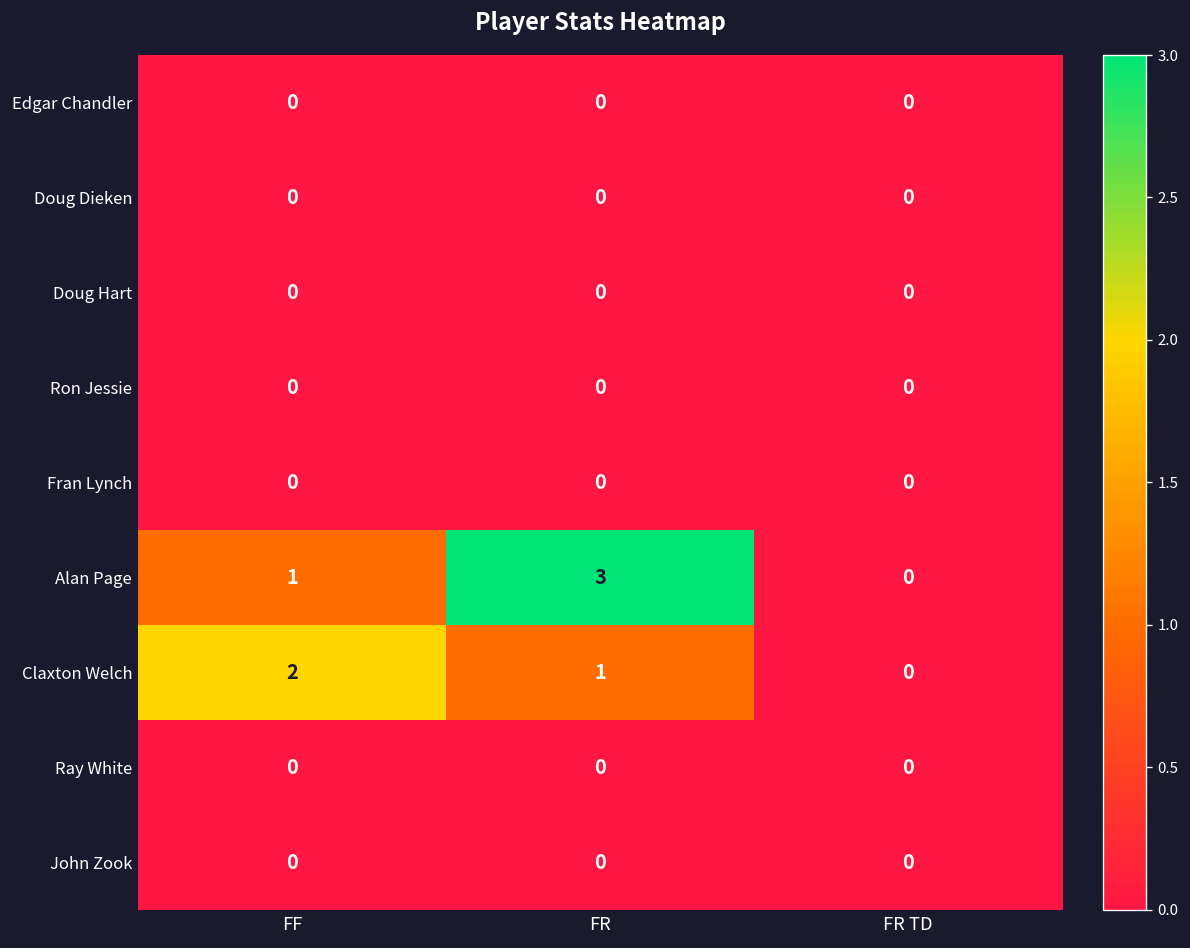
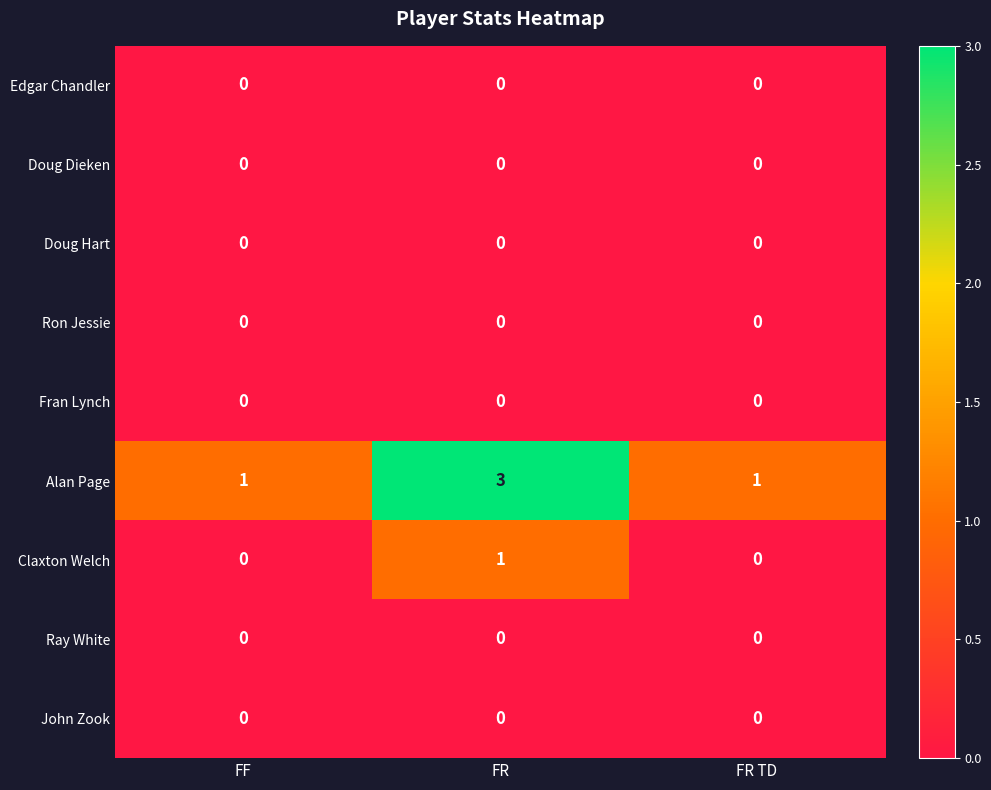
  {
    "Edgar Chandler": {
      "FF": 0,
      "FR": 0,
      "FR TD": 0
    },
    "Doug Dieken": {
      "FF": 0,
      "FR": 0,
      "FR TD": 0
    },
    "Doug Hart": {
      "FF": 0,
      "FR": 0,
      "FR TD": 0
    },
    "Ron Jessie": {
      "FF": 0,
      "FR": 0,
      "FR TD": 0
    },
    "Fran Lynch": {
      "FF": 0,
      "FR": 0,
      "FR TD": 0
    },
    "Alan Page": {
      "FF": 1,
      "FR": 3,
-     "FR TD": 0
+     "FR TD": 1
    },
    "Claxton Welch": {
-     "FF": 2,
+     "FF": 0,
      "FR": 1,
      "FR TD": 0
    },
    "Ray White": {
      "FF": 0,
      "FR": 0,
      "FR TD": 0
    },
    "John Zook": {
      "FF": 0,
      "FR": 0,
      "FR TD": 0
    }
  }
